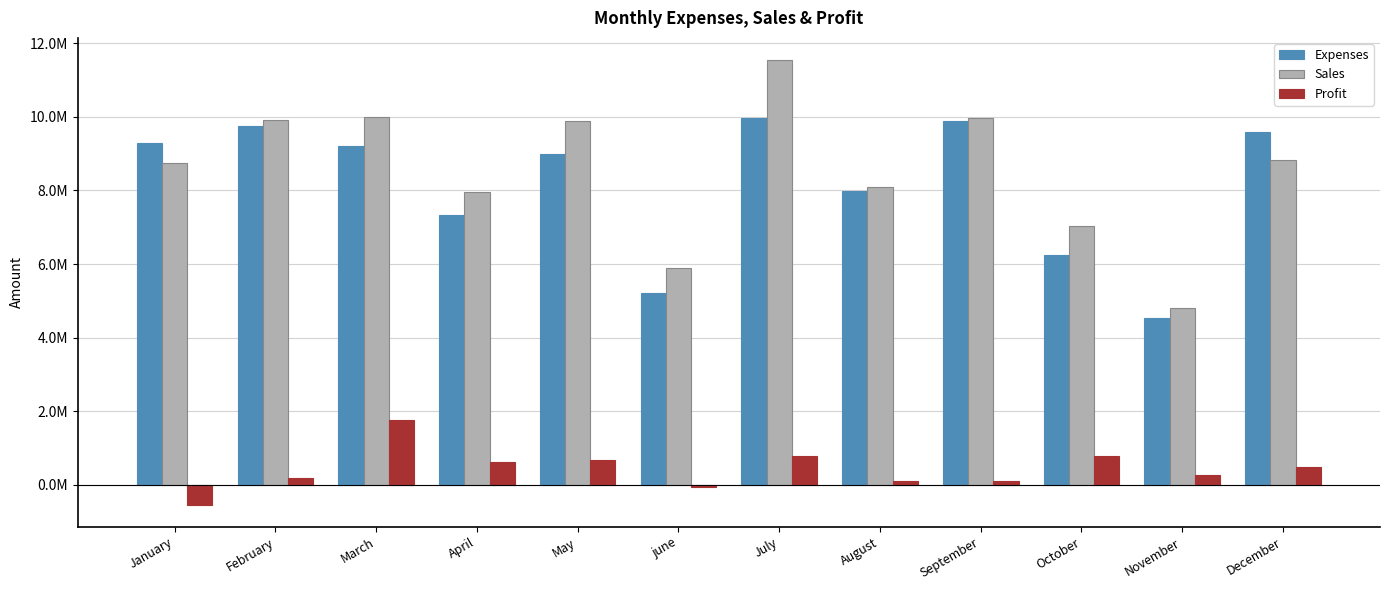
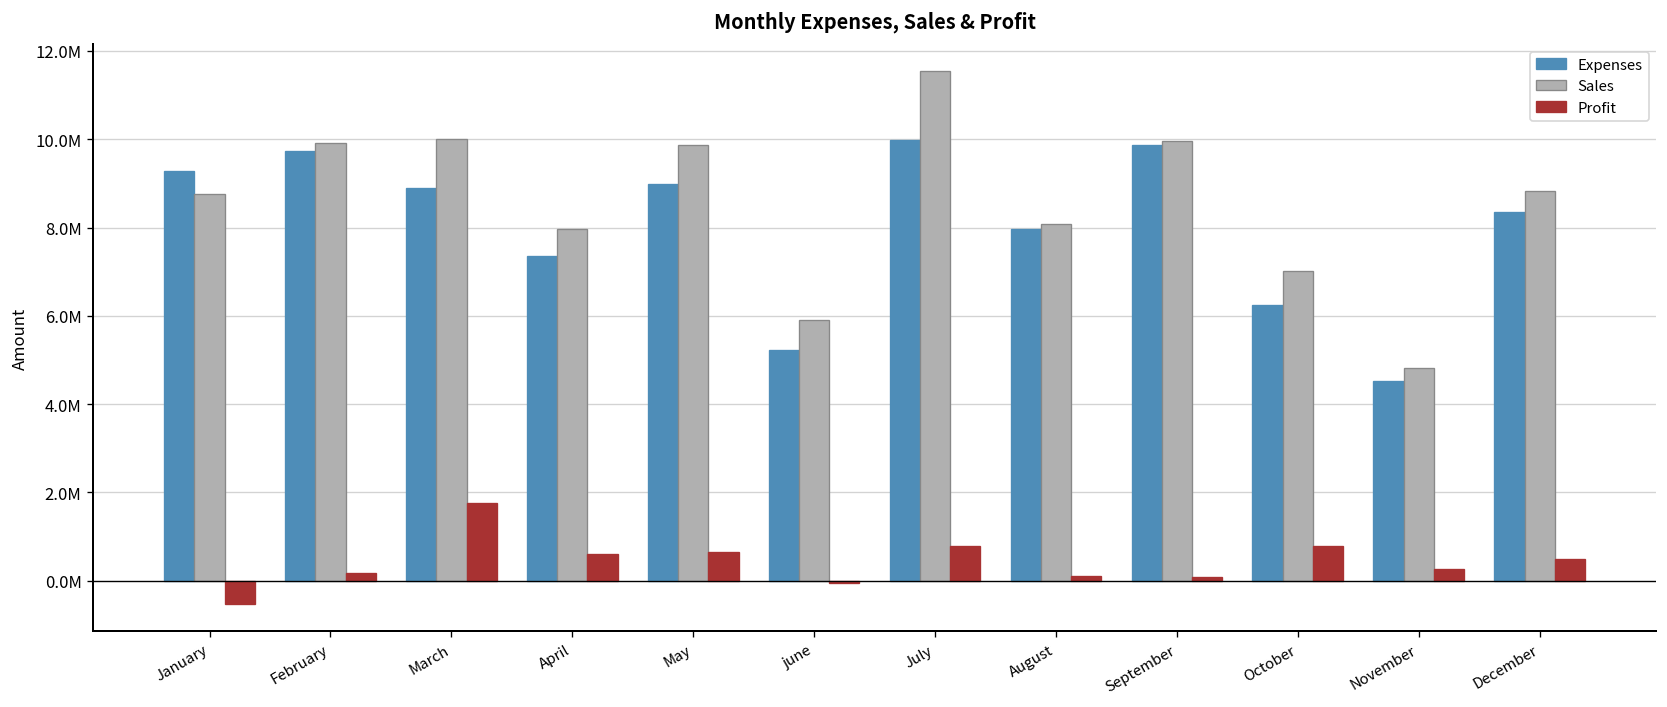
  {
    "Expenses": {
      "January": 9300000,
      "February": 9700000,
-     "March": 9200000,
+     "March": 8900000,
      "April": 7300000,
      "May": 9000000,
      "june": 5200000,
      "July": 10000000,
      "August": 8000000,
      "September": 9900000,
      "October": 6200000,
      "November": 4500000,
-     "December": 9600000
+     "December": 8300000
    },
    "Sales": {
      "January": 8800000,
      "February": 9900000,
      "March": 10000000,
      "April": 8000000,
      "May": 9900000,
      "june": 5900000,
      "July": 11500000,
      "August": 8100000,
      "September": 10000000,
      "October": 7000000,
      "November": 4800000,
      "December": 8800000
    },
    "Profit": {
      "January": -500000,
      "February": 200000,
      "March": 1800000,
      "April": 600000,
      "May": 700000,
      "July": 800000,
      "August": 100000,
      "September": 100000,
      "October": 800000,
      "November": 300000,
      "December": 500000
    }
  }
